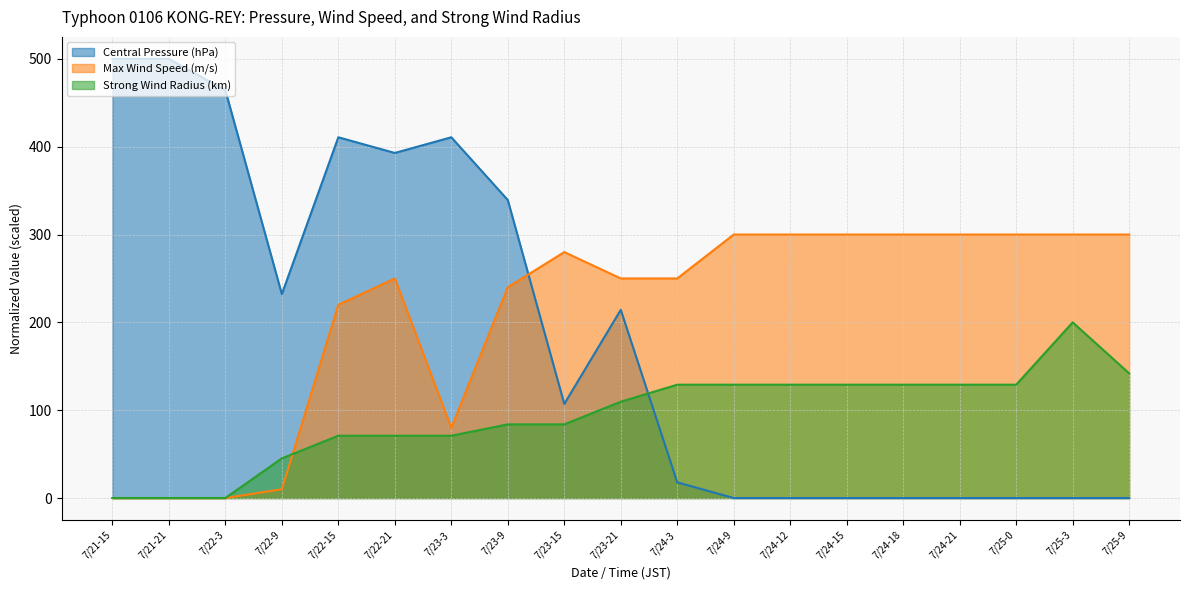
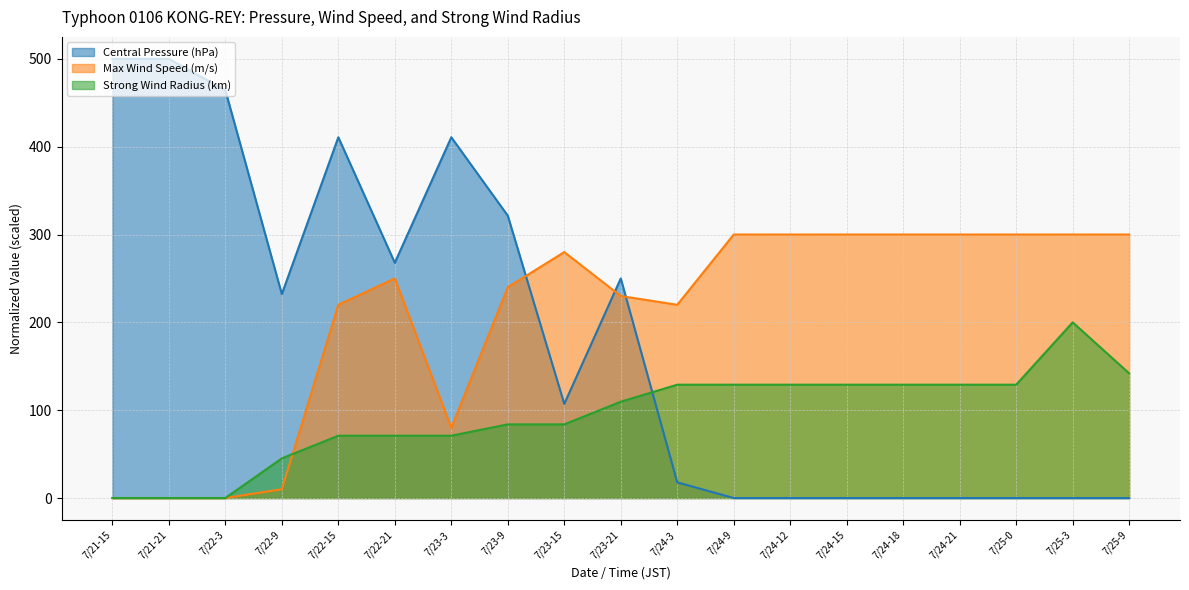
  {
    "Central Pressure (hPa)": {
      "7/22-9": 230,
      "7/22-15": 410,
-     "7/22-21": 390,
+     "7/22-21": 270,
      "7/23-3": 410,
-     "7/23-9": 340,
+     "7/23-9": 320,
      "7/23-15": 110,
-     "7/23-21": 210,
+     "7/23-21": 250,
      "7/24-3": 20,
      "7/24-9": 0,
      "7/24-12": 0,
      "7/24-15": 0,
      "7/24-18": 0,
      "7/24-21": 0,
      "7/25-0": 0,
      "7/25-3": 0,
      "7/25-9": 0
    },
    "Max Wind Speed (m/s)": {
      "7/22-9": 10,
      "7/22-15": 220,
      "7/22-21": 250,
      "7/23-3": 80,
      "7/23-9": 240,
      "7/23-15": 280,
-     "7/23-21": 250,
-     "7/24-3": 250,
+     "7/23-21": 230,
+     "7/24-3": 220,
      "7/24-9": 300,
      "7/24-12": 300,
      "7/24-15": 300,
      "7/24-18": 300,
      "7/24-21": 300,
      "7/25-0": 300,
      "7/25-3": 300,
      "7/25-9": 300
    },
    "Strong Wind Radius (km)": {
      "7/22-9": 50,
      "7/22-15": 70,
      "7/22-21": 70,
      "7/23-3": 70,
      "7/23-9": 80,
      "7/23-15": 80,
      "7/23-21": 110,
      "7/24-3": 130,
      "7/24-9": 130,
      "7/24-12": 130,
      "7/24-15": 130,
      "7/24-18": 130,
      "7/24-21": 130,
      "7/25-0": 130,
      "7/25-3": 200,
      "7/25-9": 140
    }
  }
